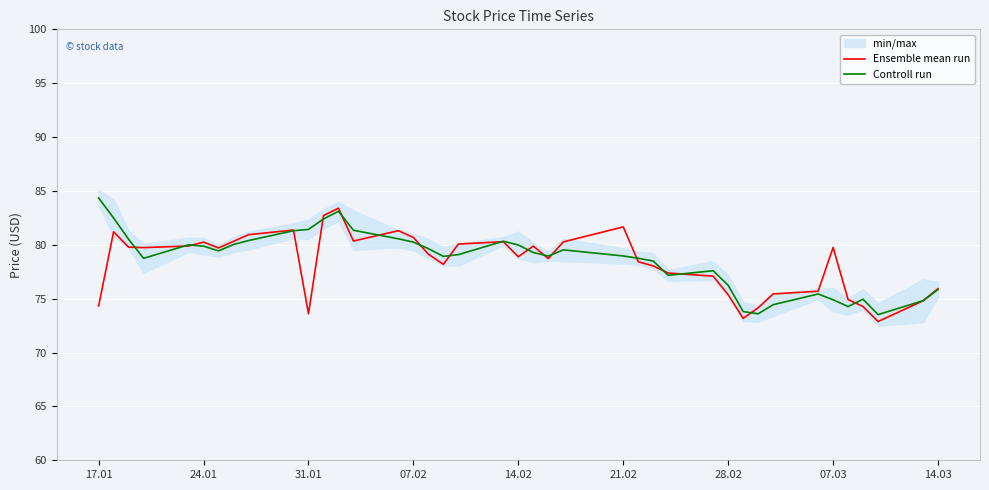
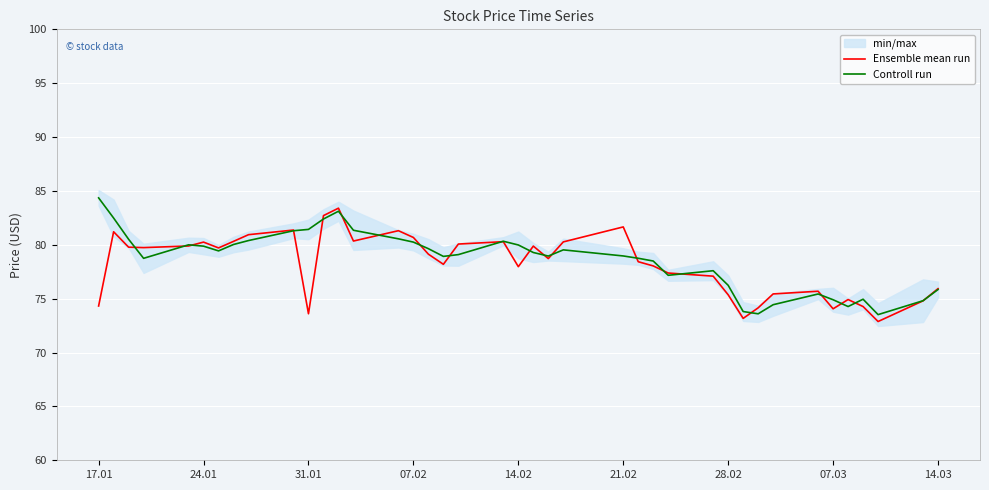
  {
    "Ensemble mean run": {
      "17.01": 74.3,
      "24.01": 80.3,
      "31.01": 73.6,
      "07.02": 80.7,
-     "14.02": 78.9,
+     "14.02": 78.0,
      "21.02": 81.7,
      "28.02": 75.4,
-     "07.03": 79.8
+     "07.03": 74.1
    },
    "Controll run": {
      "17.01": 84.4,
      "24.01": 79.9,
      "31.01": 81.4,
      "07.02": 80.3,
      "14.02": 80.0,
      "21.02": 79.0,
      "28.02": 76.2,
      "07.03": 74.9
    }
  }
